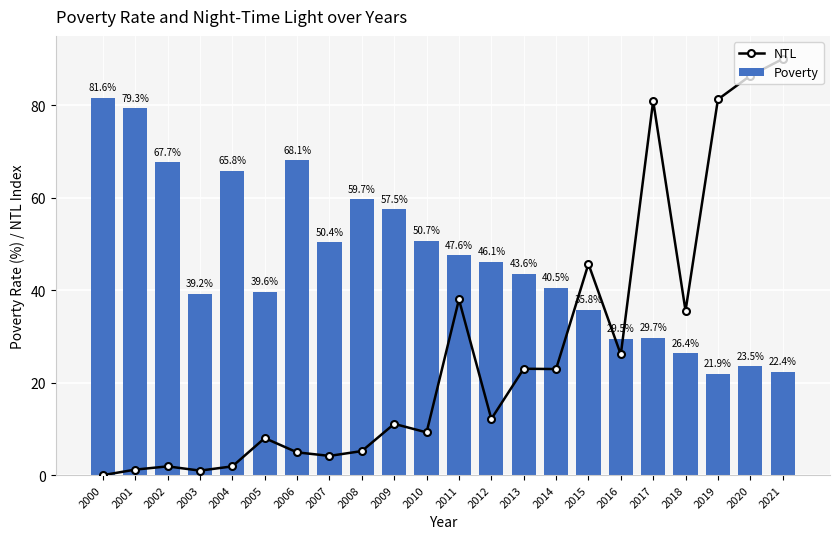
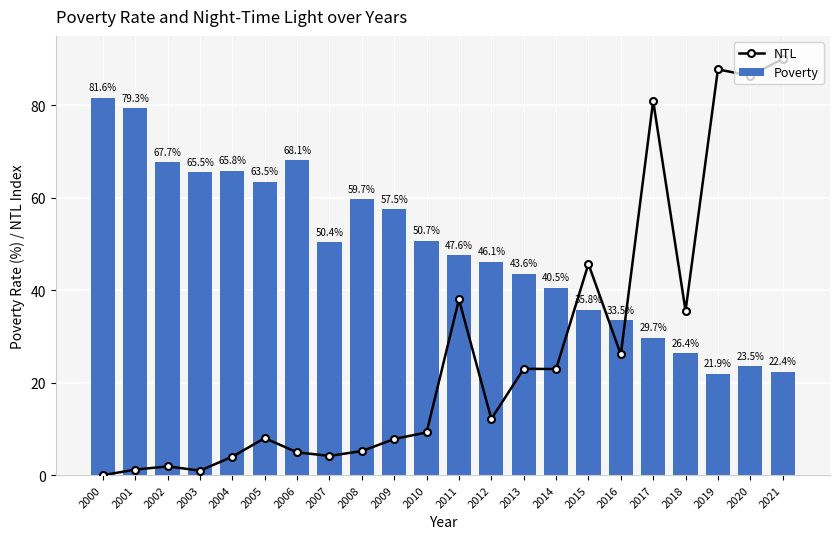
  {
    "Poverty": {
      "2000": "81.6%",
      "2001": "79.3%",
      "2002": "67.7%",
-     "2003": "39.2%",
+     "2003": "65.5%",
      "2004": "65.8%",
-     "2005": "39.6%",
+     "2005": "63.5%",
      "2006": "68.1%",
      "2007": "50.4%",
      "2008": "59.7%",
      "2009": "57.5%",
      "2010": "50.7%",
      "2011": "47.6%",
      "2012": "46.1%",
      "2013": "43.6%",
      "2014": "40.5%",
      "2015": "35.8%",
-     "2016": "29.5%",
+     "2016": "33.5%",
      "2017": "29.7%",
      "2018": "26.4%",
      "2019": "21.9%",
      "2020": "23.5%",
      "2021": "22.4%"
    },
    "NTL": {
      "2000": "0",
      "2001": "1",
      "2002": "2",
      "2003": "1",
-     "2004": "2",
+     "2004": "4",
      "2005": "8",
      "2006": "5",
      "2007": "4",
      "2008": "5",
-     "2009": "11",
+     "2009": "8",
      "2010": "9",
      "2011": "38",
      "2012": "12",
      "2013": "23",
      "2014": "23",
      "2015": "46",
      "2016": "26",
      "2017": "81",
      "2018": "36",
-     "2019": "81"
+     "2019": "88"
    }
  }
